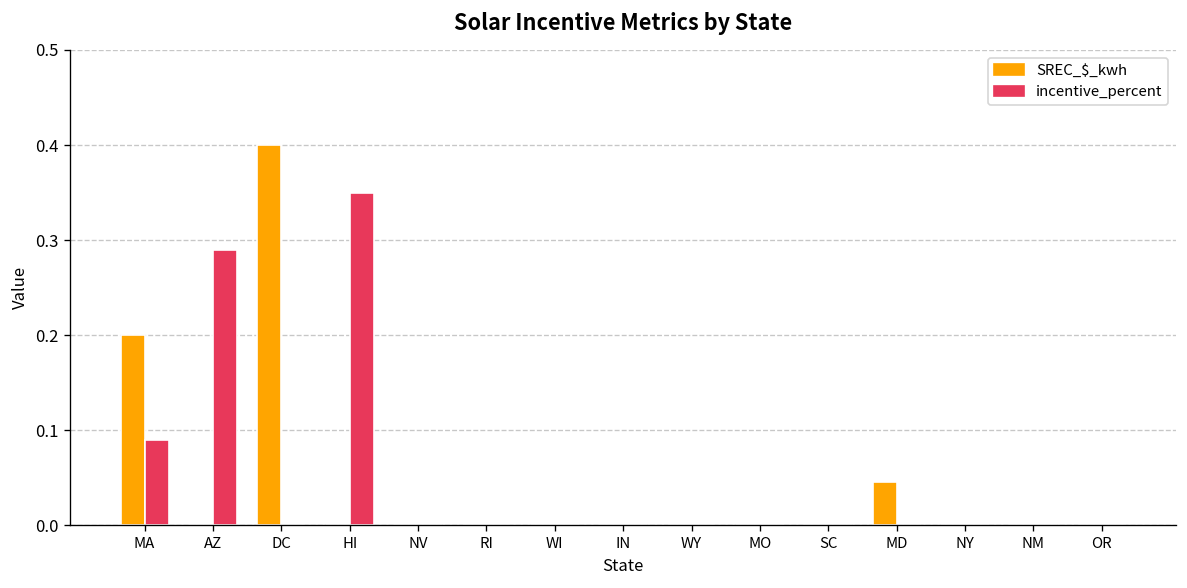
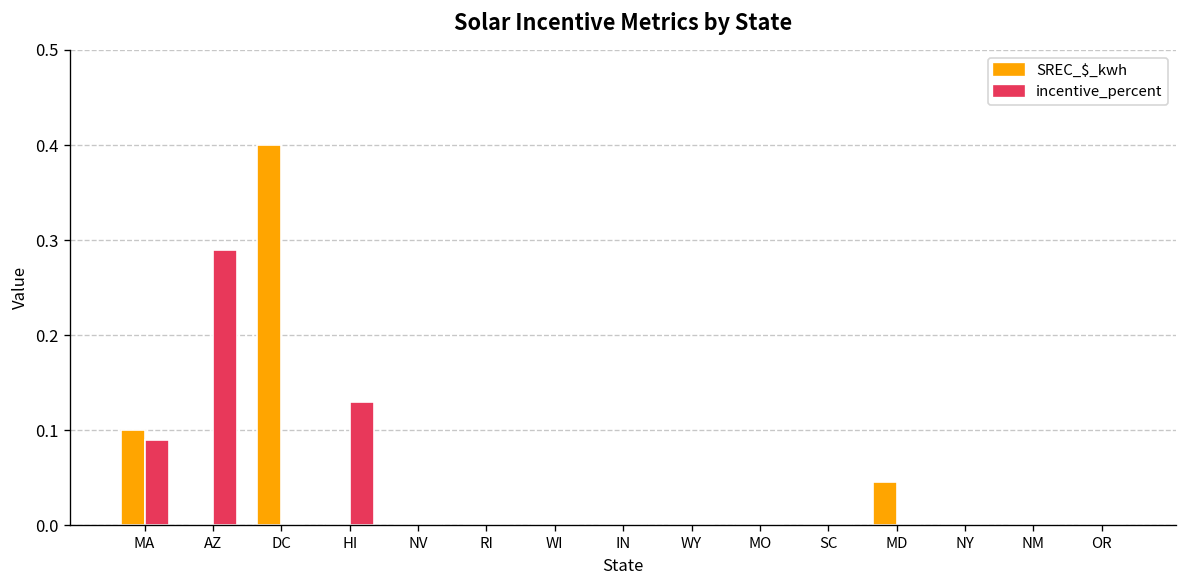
  {
    "SREC_$_kwh": {
-     "MA": 0.2,
+     "MA": 0.1,
      "AZ": 0.0,
      "DC": 0.4,
      "HI": 0.0,
      "NV": 0.0,
      "RI": 0.0,
      "WI": 0.0,
      "IN": 0.0,
      "WY": 0.0,
      "MO": 0.0,
      "SC": 0.0,
      "MD": 0.05,
      "NY": 0.0,
      "NM": 0.0,
      "OR": 0.0
    },
    "incentive_percent": {
      "MA": 0.09,
      "AZ": 0.29,
      "DC": 0.00,
-     "HI": 0.35,
+     "HI": 0.13,
      "NV": 0.00,
      "RI": 0.00,
      "WI": 0.00,
      "IN": 0.00,
      "WY": 0.00,
      "MO": 0.00,
      "SC": 0.00,
      "MD": 0.00,
      "NY": 0.00,
      "NM": 0.00,
      "OR": 0.00
    }
  }
